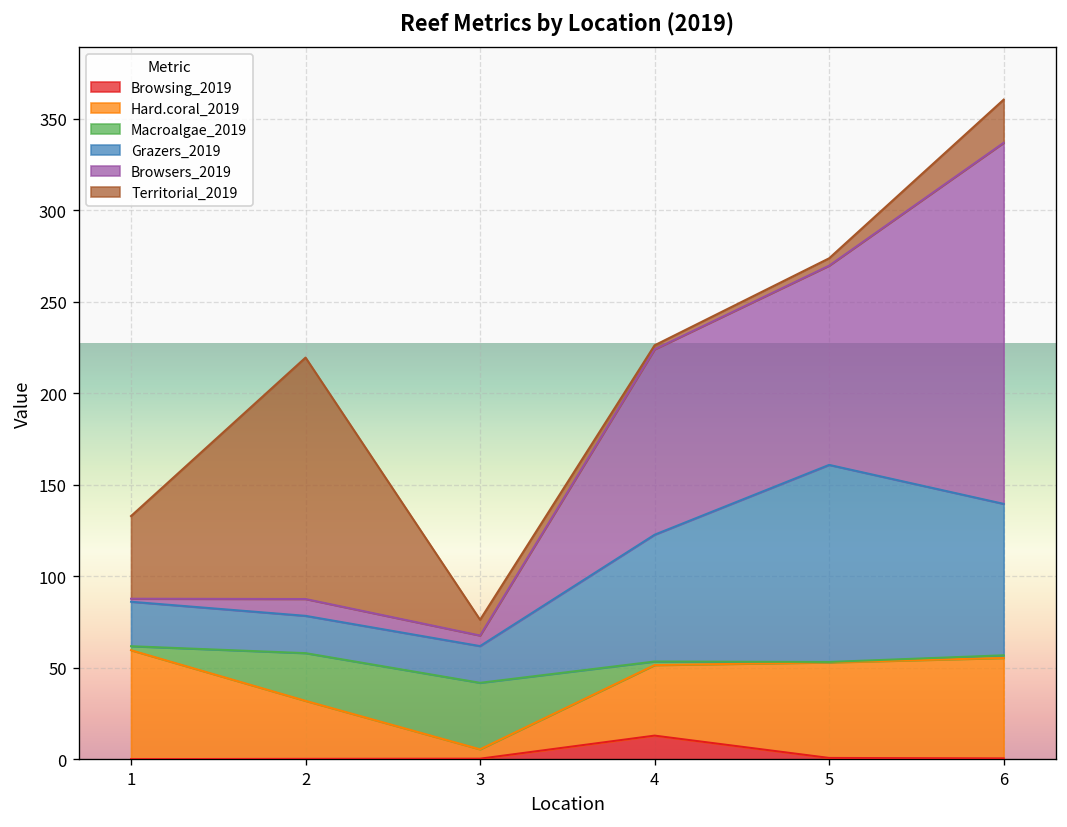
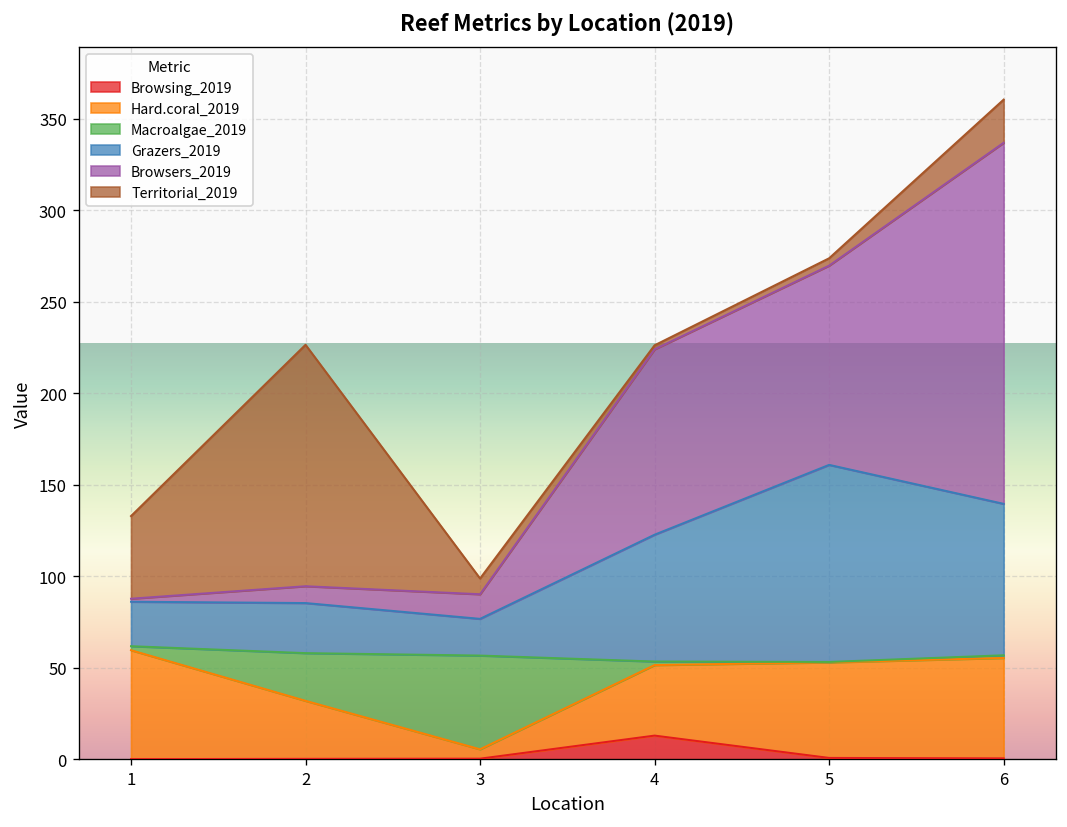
  {
    "Browsing_2019": {
      "1": 0,
      "2": 0,
      "3": 0,
      "4": 13,
      "5": 1,
      "6": 1
    },
    "Hard.coral_2019": {
      "1": 60,
      "2": 32,
      "3": 5,
      "4": 39
    },
    "Macroalgae_2019": {
      "1": 2,
      "2": 26,
-     "3": 36,
+     "3": 51,
      "4": 2
    },
    "Grazers_2019": {
      "1": 24,
-     "2": 20,
+     "2": 27,
      "3": 20,
      "4": 69,
      "5": 108,
      "6": 83
    },
    "Browsers_2019": {
      "1": 2,
      "2": 9,
-     "3": 6,
+     "3": 13,
      "4": 101,
      "5": 109,
      "6": 197
    },
    "Territorial_2019": {
      "1": 45,
      "2": 132,
      "3": 9,
      "4": 2,
      "5": 4,
      "6": 24
    }
  }
